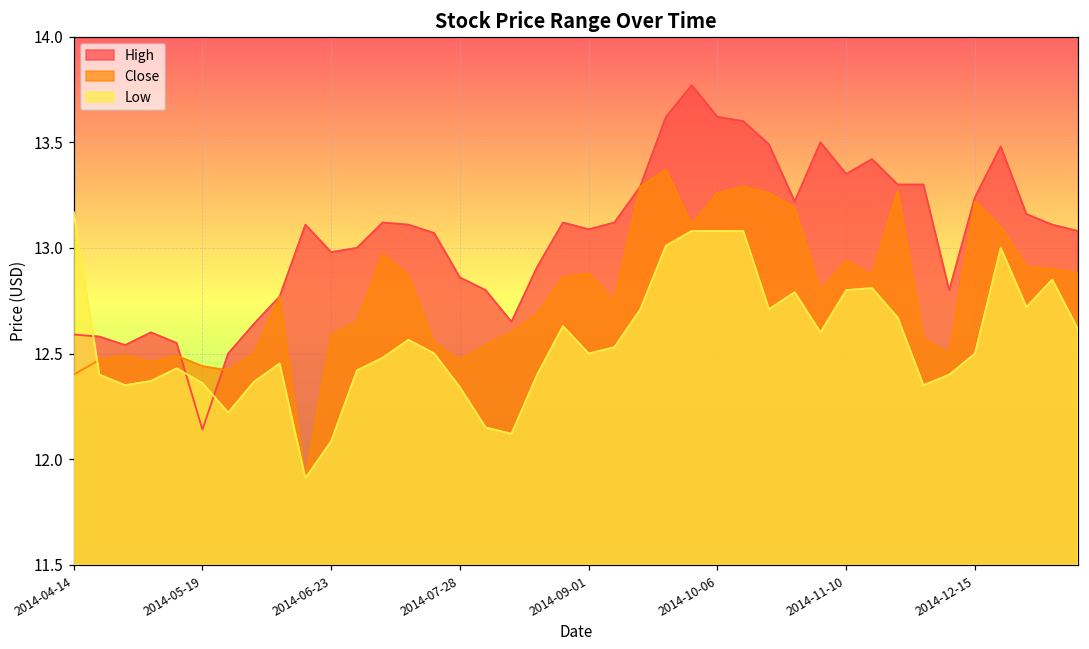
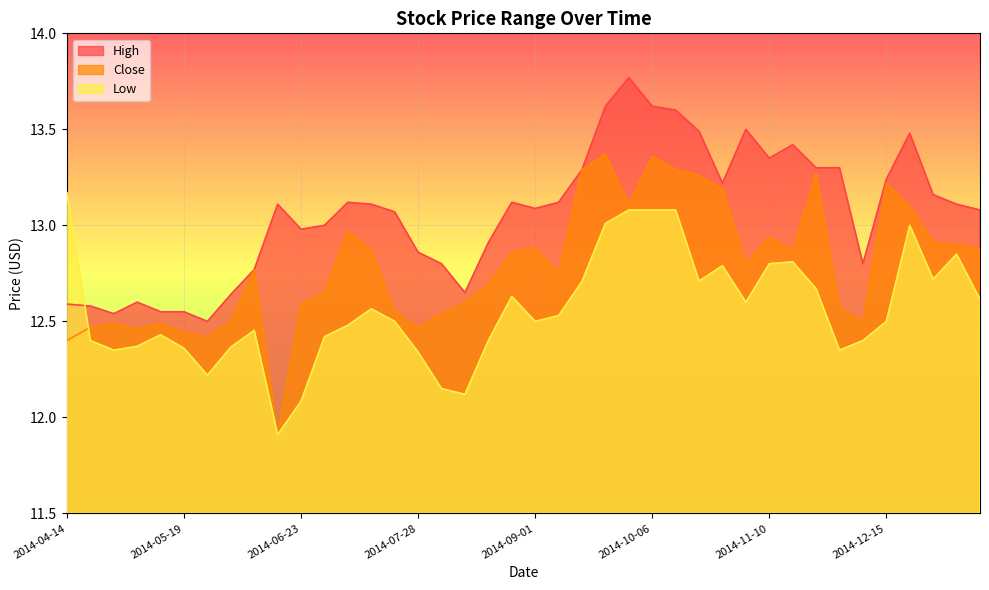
  {
    "High": {
      "2014-04-14": 12.59,
-     "2014-05-19": 12.14,
+     "2014-05-19": 12.55,
      "2014-06-23": 12.98,
      "2014-07-28": 12.86,
      "2014-09-01": 13.09,
      "2014-10-06": 13.62,
      "2014-11-10": 13.35,
      "2014-12-15": 13.24
    },
    "Close": {
      "2014-04-14": 12.40,
      "2014-05-19": 12.44,
      "2014-06-23": 12.59,
      "2014-07-28": 12.47,
      "2014-09-01": 12.88,
-     "2014-10-06": 13.26,
+     "2014-10-06": 13.36,
      "2014-11-10": 12.94,
      "2014-12-15": 13.22
    },
    "Low": {
      "2014-04-14": 13.17,
      "2014-05-19": 12.36,
      "2014-06-23": 12.09,
      "2014-07-28": 12.34,
      "2014-09-01": 12.50,
      "2014-10-06": 13.08,
      "2014-11-10": 12.80,
      "2014-12-15": 12.50
    }
  }
